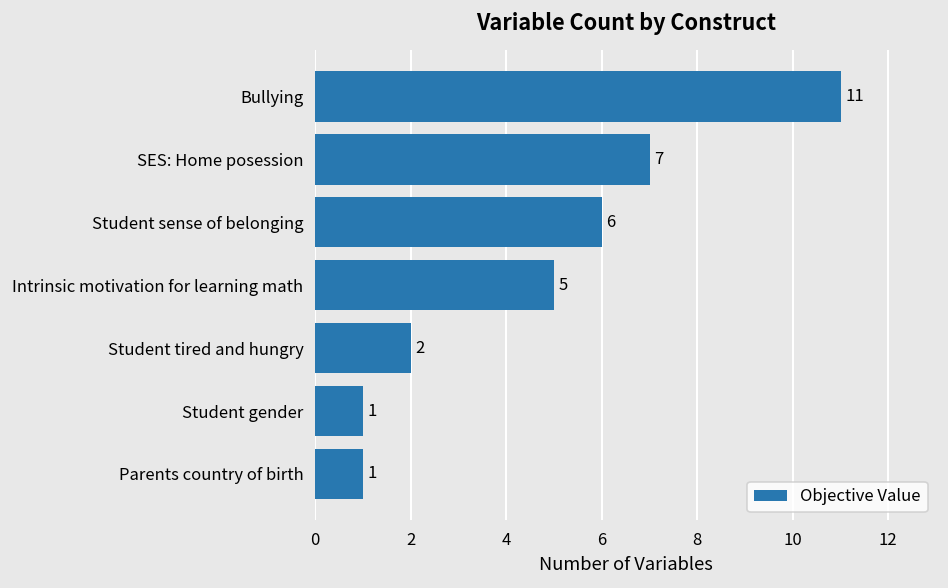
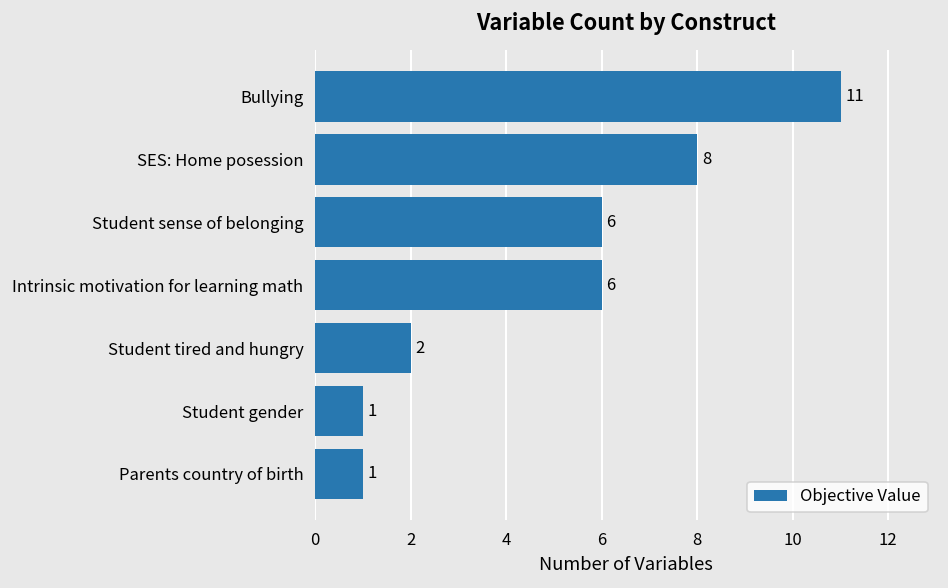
  {
    "Bullying": 11,
-   "SES: Home posession": 7,
+   "SES: Home posession": 8,
    "Student sense of belonging": 6,
-   "Intrinsic motivation for learning math": 5,
+   "Intrinsic motivation for learning math": 6,
    "Student tired and hungry": 2,
    "Student gender": 1,
    "Parents country of birth": 1
  }
